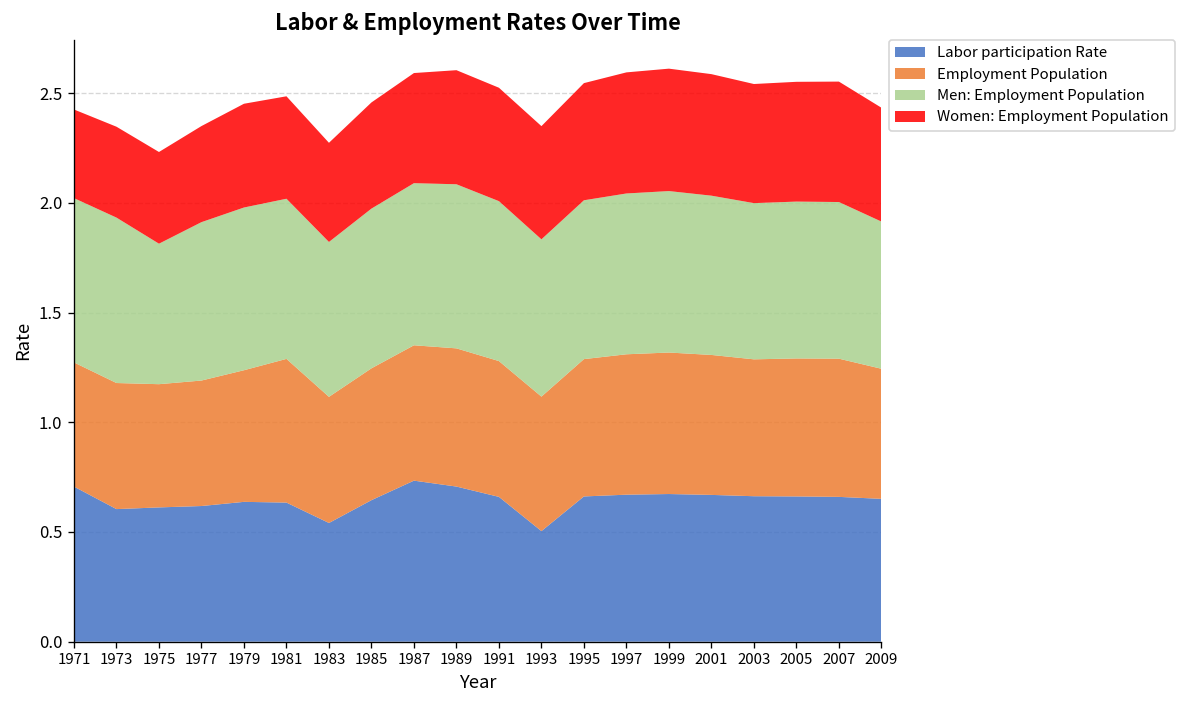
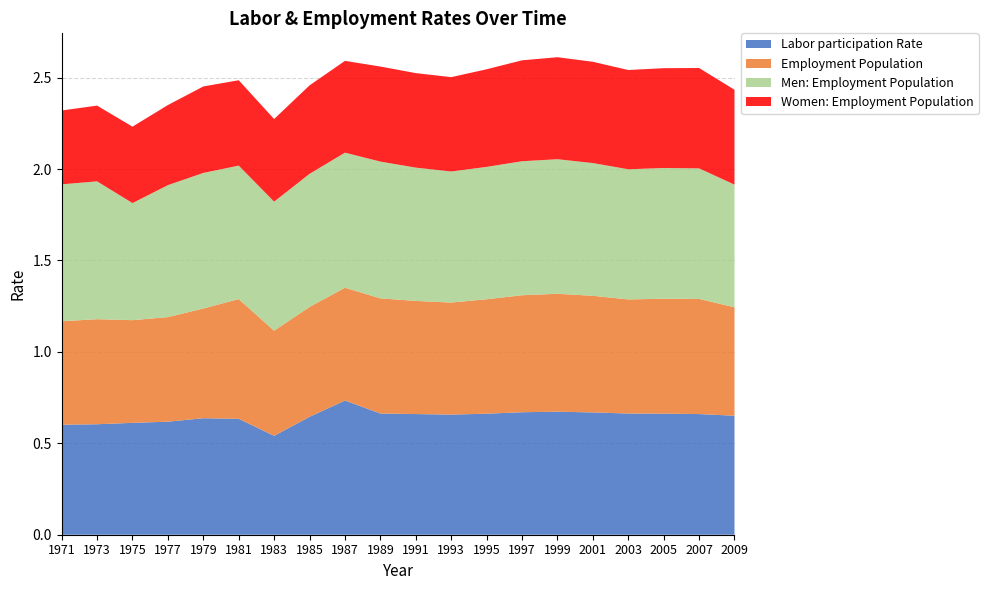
  {
    "Labor participation Rate": {
-     "1971": 0.71,
+     "1971": 0.60,
      "1973": 0.60,
      "1975": 0.61,
      "1977": 0.62,
      "1979": 0.64,
      "1981": 0.63,
      "1983": 0.54,
      "1985": 0.65,
      "1987": 0.73,
-     "1989": 0.71,
+     "1989": 0.66,
      "1991": 0.66,
-     "1993": 0.50,
+     "1993": 0.66,
      "1995": 0.66,
      "1997": 0.67,
      "1999": 0.67,
      "2001": 0.67,
      "2003": 0.66,
      "2005": 0.66,
      "2007": 0.66,
      "2009": 0.65
    },
    "Employment Population": {
      "1971": 0.57,
      "1973": 0.57,
      "1975": 0.56,
      "1977": 0.57,
      "1979": 0.60,
      "1981": 0.66,
      "1983": 0.58,
      "1985": 0.60,
      "1987": 0.62,
      "1989": 0.63,
      "1991": 0.62,
      "1993": 0.61,
      "1995": 0.63,
      "1997": 0.64,
      "1999": 0.65,
      "2001": 0.64,
      "2003": 0.62,
      "2005": 0.63,
      "2007": 0.63,
      "2009": 0.59
    },
    "Men: Employment Population": {
      "1971": 0.75,
      "1973": 0.75,
      "1975": 0.64,
      "1977": 0.72,
      "1979": 0.74,
      "1981": 0.73,
      "1983": 0.71,
      "1985": 0.73,
      "1987": 0.74,
      "1989": 0.75,
      "1991": 0.73,
      "1993": 0.72,
      "1995": 0.72,
      "1997": 0.73,
      "1999": 0.74,
      "2001": 0.73,
      "2003": 0.71,
      "2005": 0.71,
      "2007": 0.71,
      "2009": 0.67
    },
    "Women: Employment Population": {
      "1971": 0.40,
      "1973": 0.41,
      "1975": 0.42,
      "1977": 0.44,
      "1979": 0.47,
      "1981": 0.47,
      "1983": 0.45,
      "1985": 0.48,
      "1987": 0.50,
      "1989": 0.52,
      "1991": 0.52,
      "1993": 0.52,
      "1995": 0.53,
      "1997": 0.55,
      "1999": 0.56,
      "2001": 0.55,
      "2003": 0.54,
      "2005": 0.55,
      "2007": 0.55,
      "2009": 0.52
    }
  }
